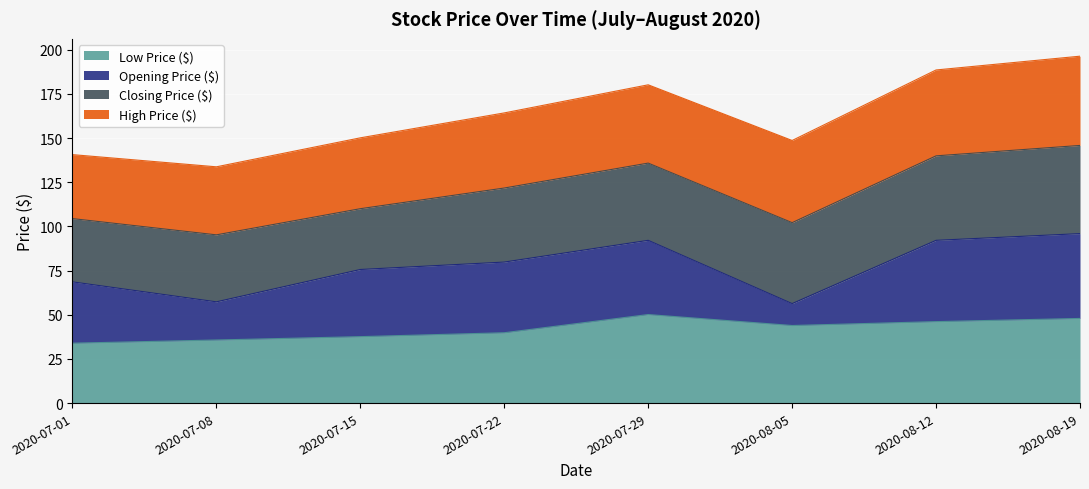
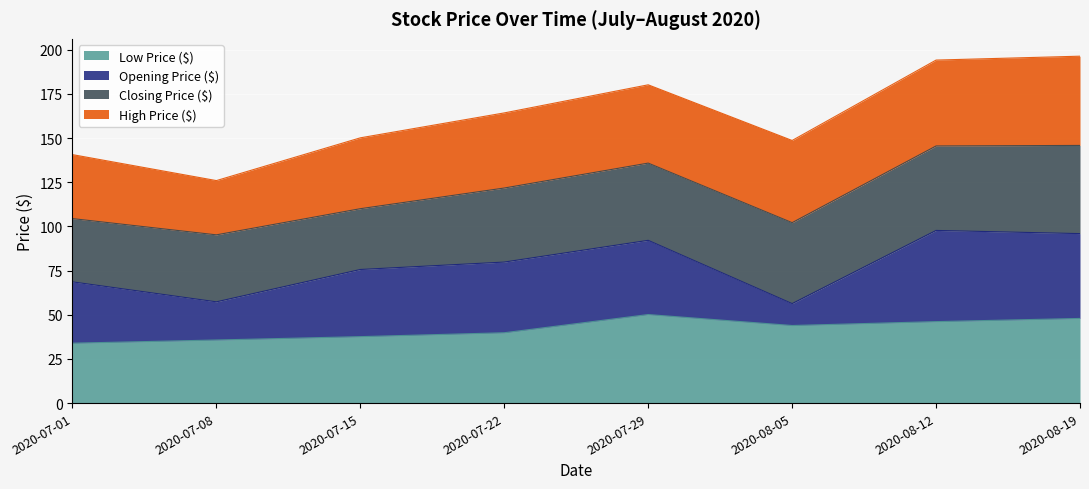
  {
    "Low Price ($)": {
      "2020-07-01": 34,
      "2020-07-08": 36,
      "2020-07-15": 38,
      "2020-07-22": 40,
      "2020-07-29": 50,
      "2020-08-05": 44,
      "2020-08-12": 46,
      "2020-08-19": 48
    },
    "Opening Price ($)": {
      "2020-07-01": 35,
      "2020-07-08": 22,
      "2020-07-15": 38,
      "2020-07-22": 40,
      "2020-07-29": 42,
      "2020-08-05": 12,
-     "2020-08-12": 46,
+     "2020-08-12": 52,
      "2020-08-19": 48
    },
    "Closing Price ($)": {
      "2020-07-01": 36,
      "2020-07-08": 38,
      "2020-07-15": 34,
      "2020-07-22": 42,
      "2020-07-29": 44,
      "2020-08-05": 46,
      "2020-08-12": 48,
      "2020-08-19": 50
    },
    "High Price ($)": {
      "2020-07-01": 36,
-     "2020-07-08": 38,
+     "2020-07-08": 31,
      "2020-07-15": 40,
      "2020-07-22": 43,
      "2020-07-29": 44,
      "2020-08-05": 47,
      "2020-08-12": 49,
      "2020-08-19": 51
    }
  }
